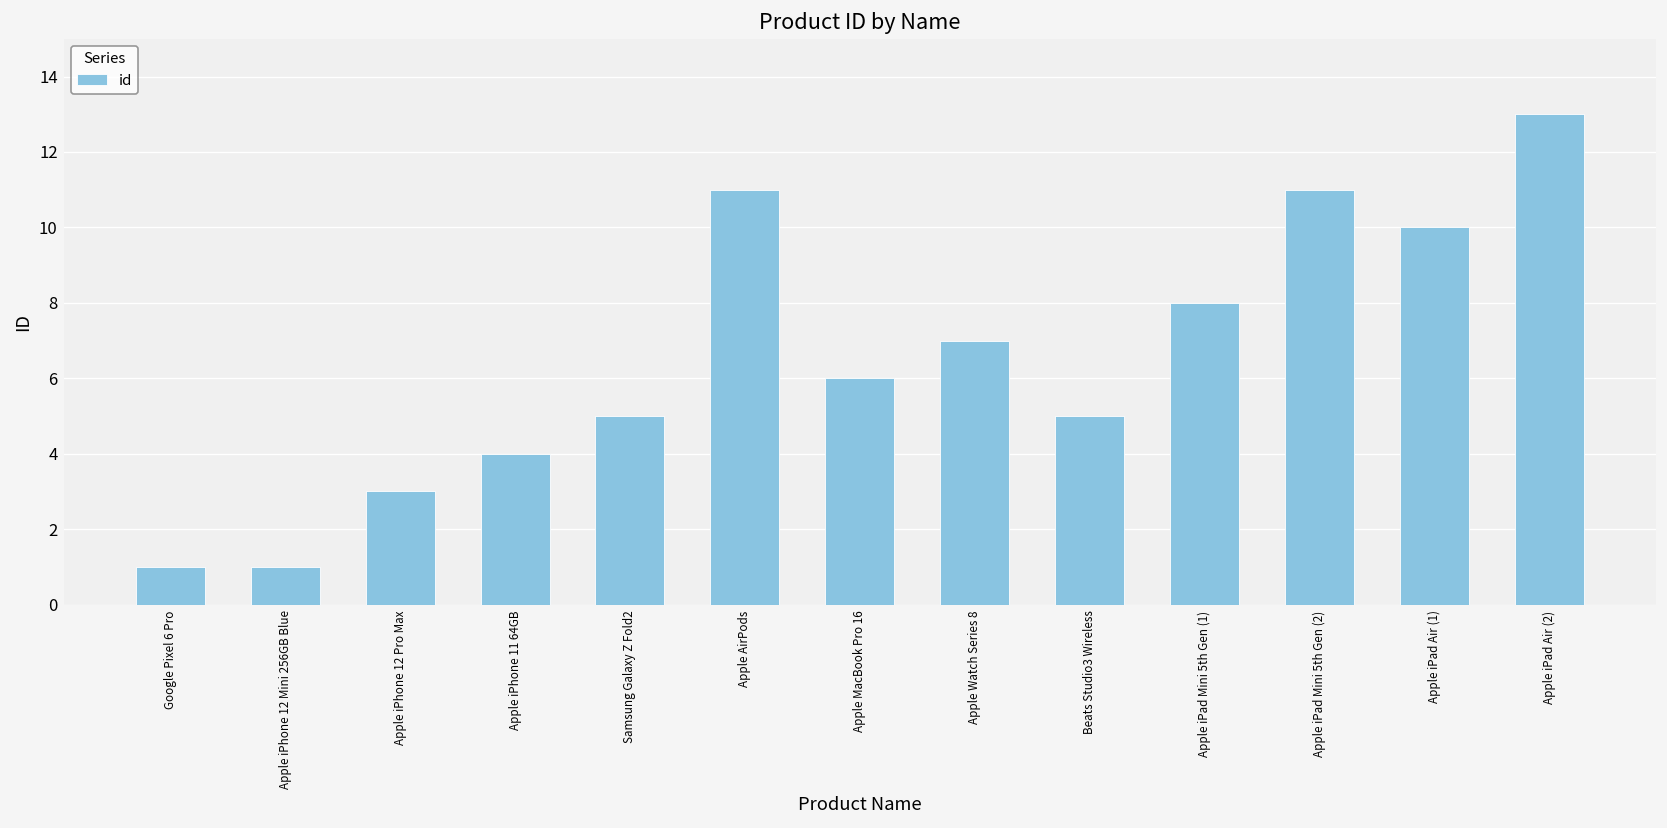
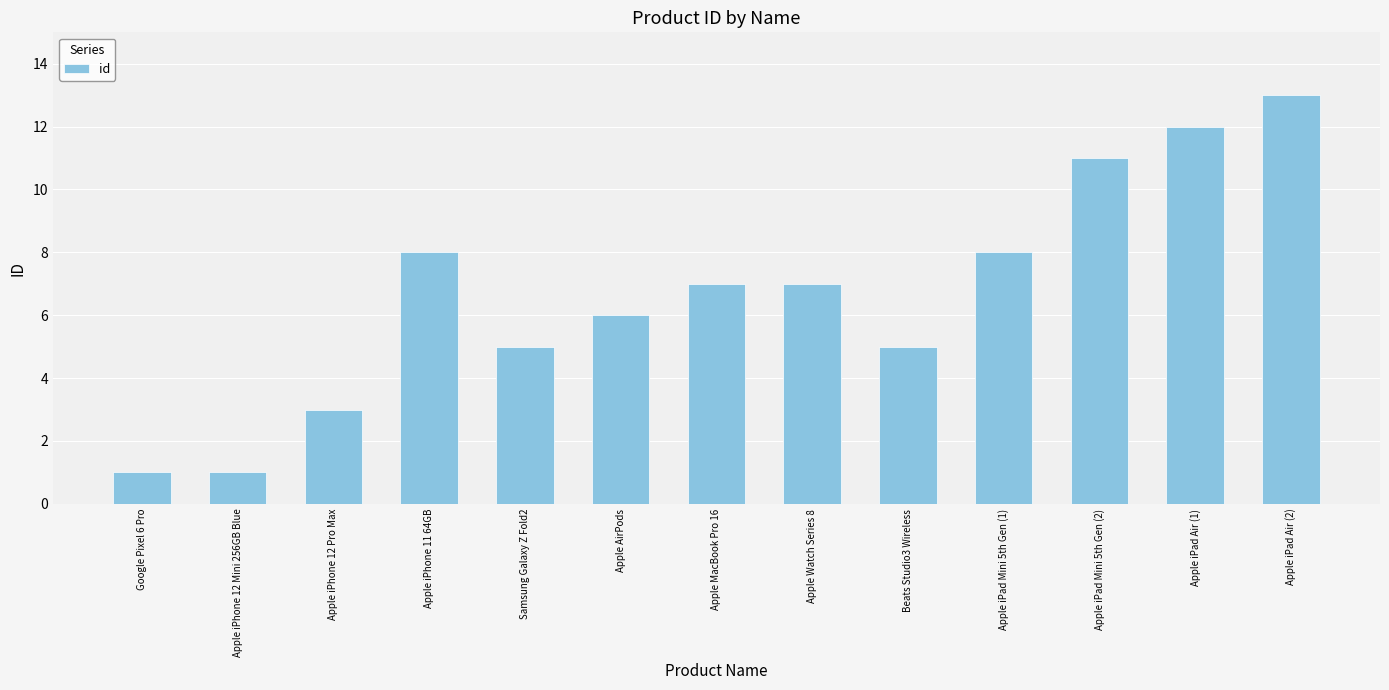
  {
    "Google Pixel 6 Pro": 1,
    "Apple iPhone 12 Mini 256GB Blue": 1,
    "Apple iPhone 12 Pro Max": 3,
-   "Apple iPhone 11 64GB": 4,
+   "Apple iPhone 11 64GB": 8,
    "Samsung Galaxy Z Fold2": 5,
-   "Apple AirPods": 11,
-   "Apple MacBook Pro 16": 6,
+   "Apple AirPods": 6,
+   "Apple MacBook Pro 16": 7,
    "Apple Watch Series 8": 7,
    "Beats Studio3 Wireless": 5,
    "Apple iPad Mini 5th Gen (1)": 8,
    "Apple iPad Mini 5th Gen (2)": 11,
-   "Apple iPad Air (1)": 10,
+   "Apple iPad Air (1)": 12,
    "Apple iPad Air (2)": 13
  }
